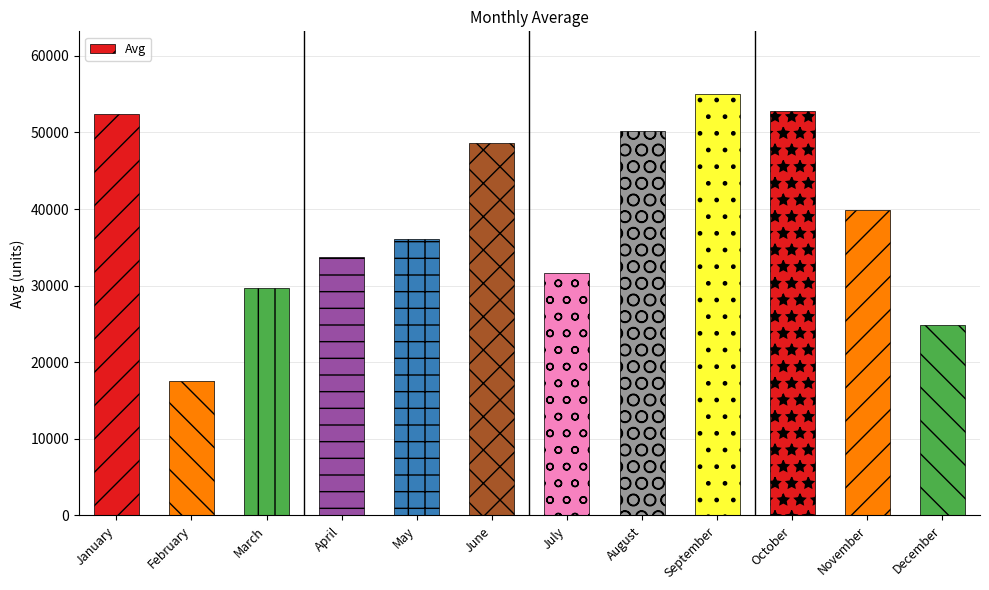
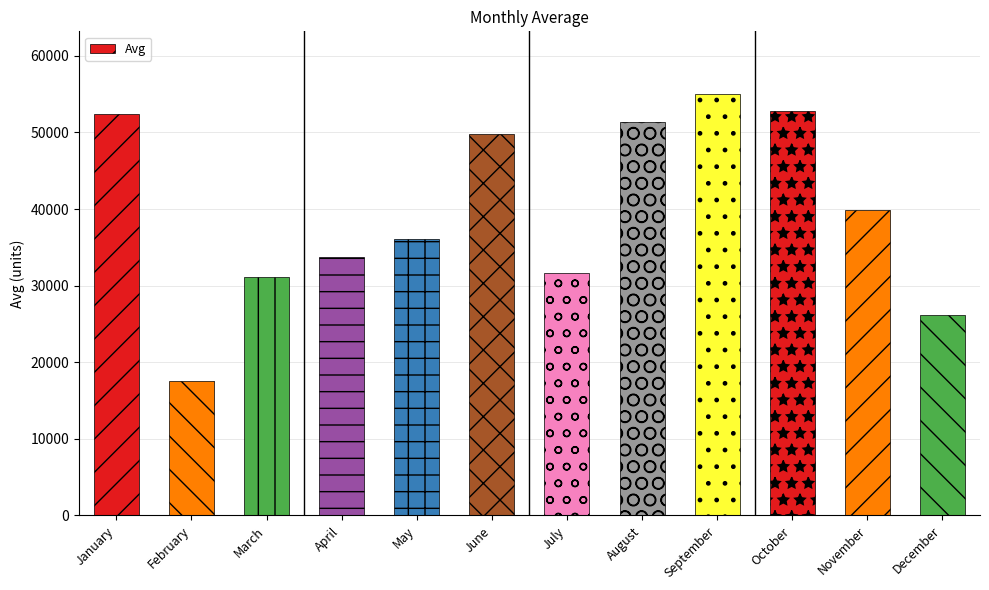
  {
    "January": 52000,
    "February": 18000,
-   "March": 30000,
+   "March": 31000,
    "April": 34000,
    "May": 36000,
-   "June": 49000,
+   "June": 50000,
    "July": 32000,
-   "August": 50000,
+   "August": 51000,
    "September": 55000,
    "October": 53000,
    "November": 40000,
-   "December": 25000
+   "December": 26000
  }
